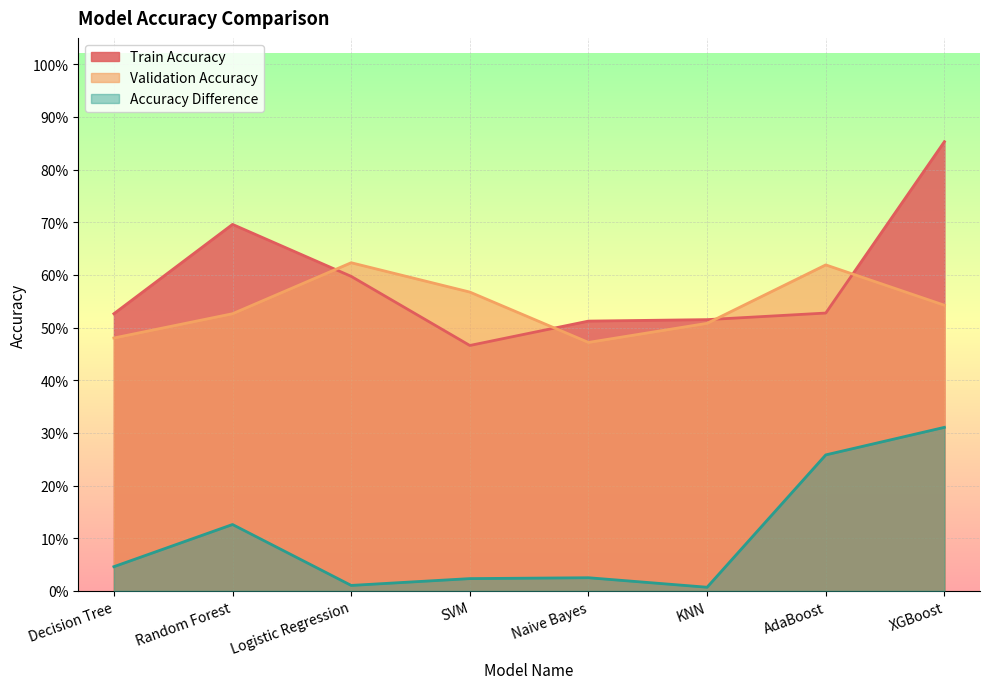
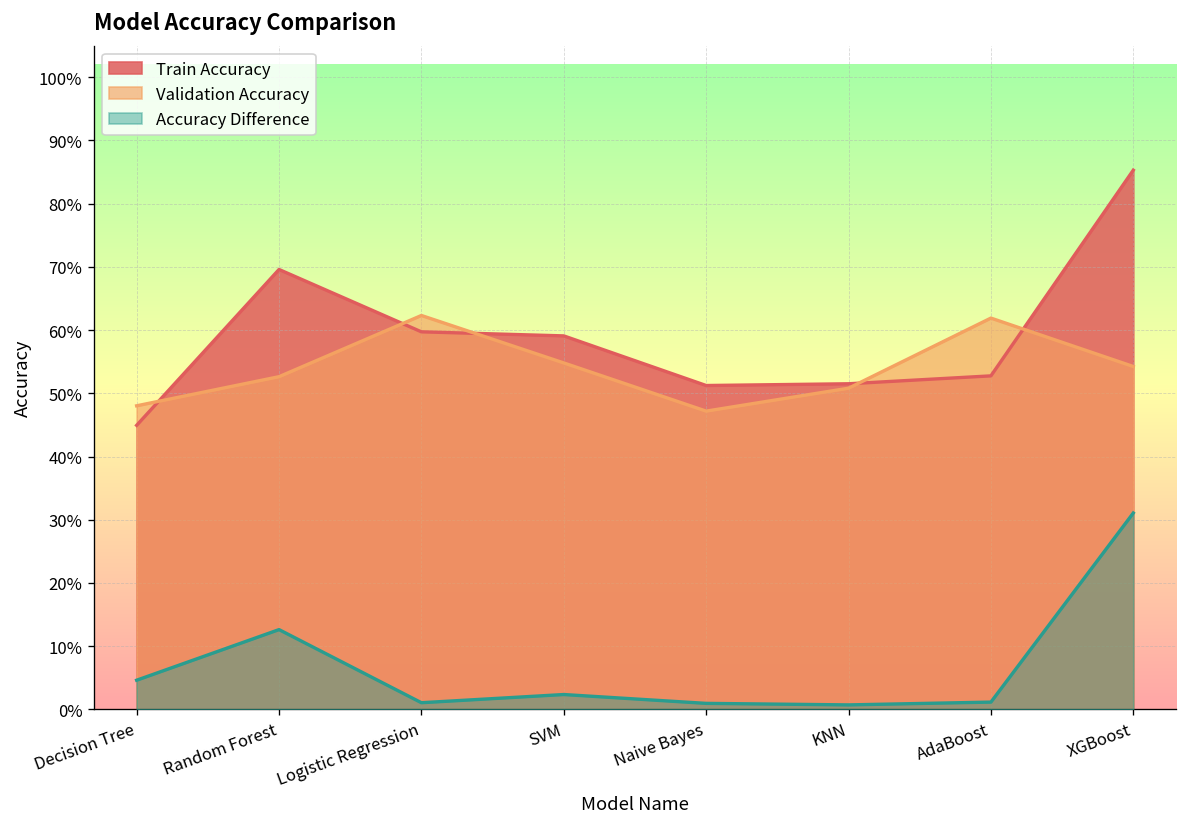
  {
    "Train Accuracy": {
-     "Decision Tree": "53%",
+     "Decision Tree": "45%",
      "Random Forest": "70%",
      "Logistic Regression": "60%",
-     "SVM": "47%",
+     "SVM": "59%",
      "Naive Bayes": "51%",
      "KNN": "52%",
      "AdaBoost": "53%",
      "XGBoost": "85%"
    },
    "Validation Accuracy": {
      "Decision Tree": "48%",
      "Random Forest": "53%",
      "Logistic Regression": "62%",
-     "SVM": "57%",
+     "SVM": "55%",
      "Naive Bayes": "47%",
      "KNN": "51%",
      "AdaBoost": "62%",
      "XGBoost": "54%"
    },
    "Accuracy Difference": {
      "Decision Tree": "5%",
      "Random Forest": "13%",
      "Logistic Regression": "1%",
      "SVM": "2%",
-     "Naive Bayes": "3%",
+     "Naive Bayes": "1%",
      "KNN": "1%",
-     "AdaBoost": "26%",
+     "AdaBoost": "1%",
      "XGBoost": "31%"
    }
  }
